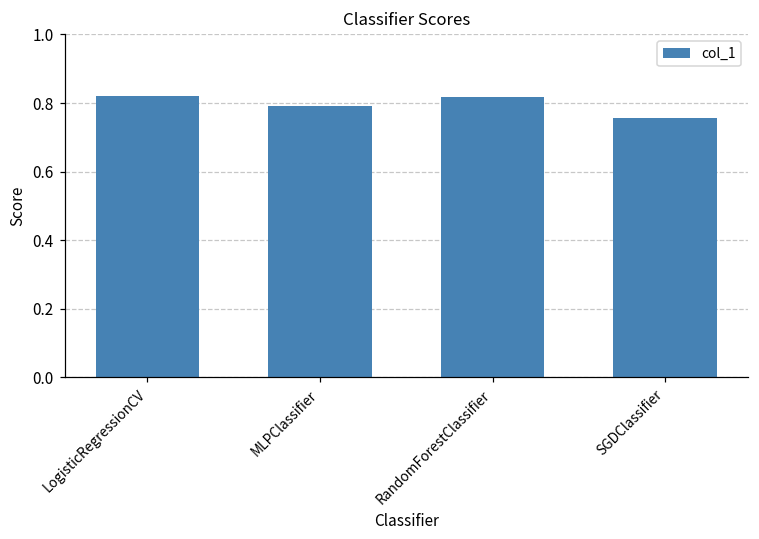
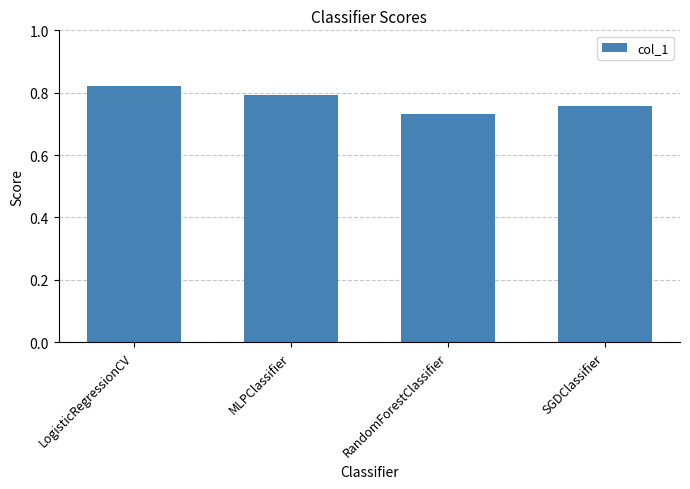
  {
    "LogisticRegressionCV": 0.82,
    "MLPClassifier": 0.79,
-   "RandomForestClassifier": 0.82,
+   "RandomForestClassifier": 0.73,
    "SGDClassifier": 0.76
  }
